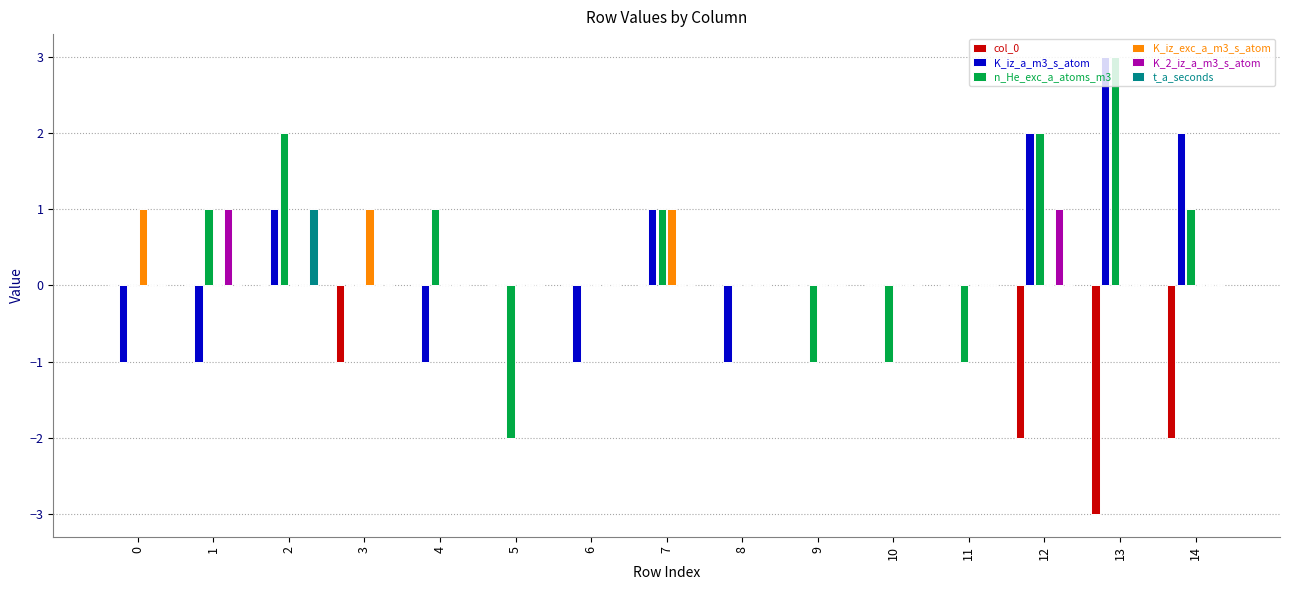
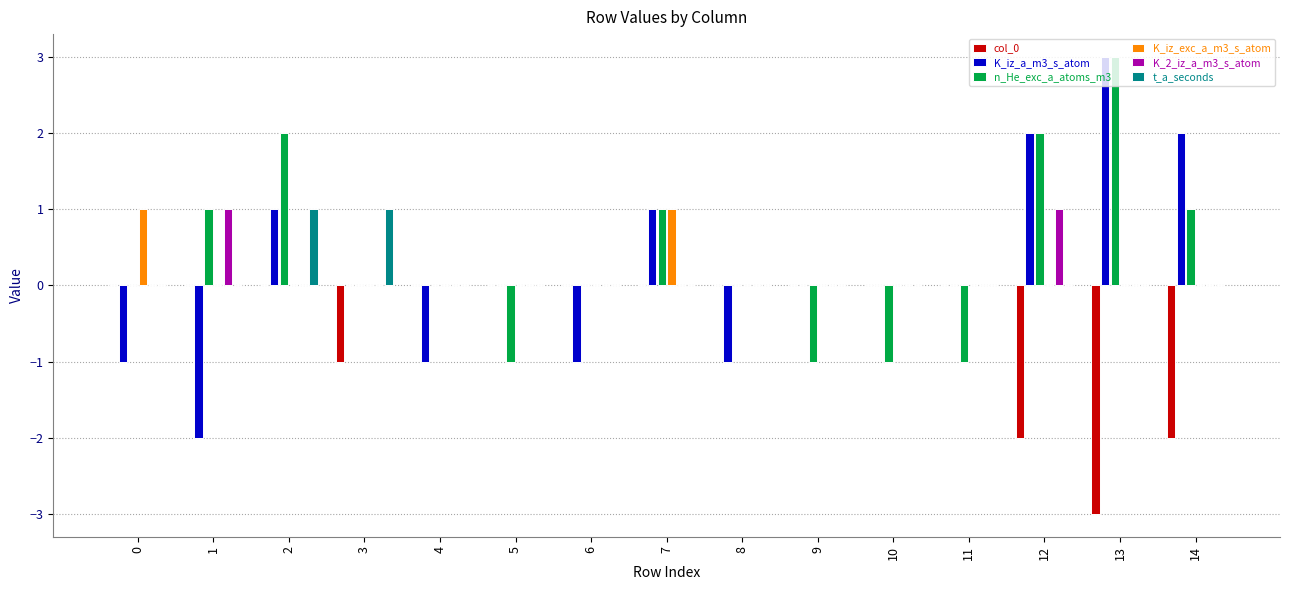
  {
    "col_0": {
      "0": 0,
      "1": 0,
      "2": 0,
      "3": -1,
      "4": 0,
      "5": 0,
      "6": 0,
      "7": 0,
      "8": 0,
      "9": 0,
      "10": 0,
      "11": 0,
      "12": -2,
      "13": -3,
      "14": -2
    },
    "K_iz_a_m3_s_atom": {
      "0": -1,
-     "1": -1,
+     "1": -2,
      "2": 1,
      "3": 0,
      "4": -1,
      "5": 0,
      "6": -1,
      "7": 1,
      "8": -1,
      "9": 0,
      "10": 0,
      "11": 0,
      "12": 2,
      "14": 2
    },
    "n_He_exc_a_atoms_m3": {
      "0": 0,
      "1": 1,
      "2": 2,
      "3": 0,
-     "4": 1,
-     "5": -2,
+     "4": 0,
+     "5": -1,
      "6": 0,
      "7": 1,
      "8": 0,
      "9": -1,
      "10": -1,
      "11": -1,
      "12": 2,
      "14": 1
    },
    "K_iz_exc_a_m3_s_atom": {
      "0": 1,
      "1": 0,
      "2": 0,
-     "3": 1,
+     "3": 0,
      "4": 0,
      "5": 0,
      "6": 0,
      "7": 1,
      "8": 0,
      "9": 0,
      "10": 0,
      "11": 0,
      "12": 0,
      "13": 0,
      "14": 0
    },
    "K_2_iz_a_m3_s_atom": {
      "0": 0,
      "1": 1,
      "2": 0,
      "3": 0,
      "4": 0,
      "5": 0,
      "6": 0,
      "7": 0,
      "8": 0,
      "9": 0,
      "10": 0,
      "11": 0,
      "12": 1,
      "13": 0,
      "14": 0
    },
    "t_a_seconds": {
      "0": 0,
      "1": 0,
      "2": 1,
-     "3": 0,
+     "3": 1,
      "4": 0,
      "5": 0,
      "6": 0,
      "7": 0,
      "8": 0,
      "9": 0,
      "10": 0,
      "11": 0,
      "12": 0,
      "13": 0,
      "14": 0
    }
  }
